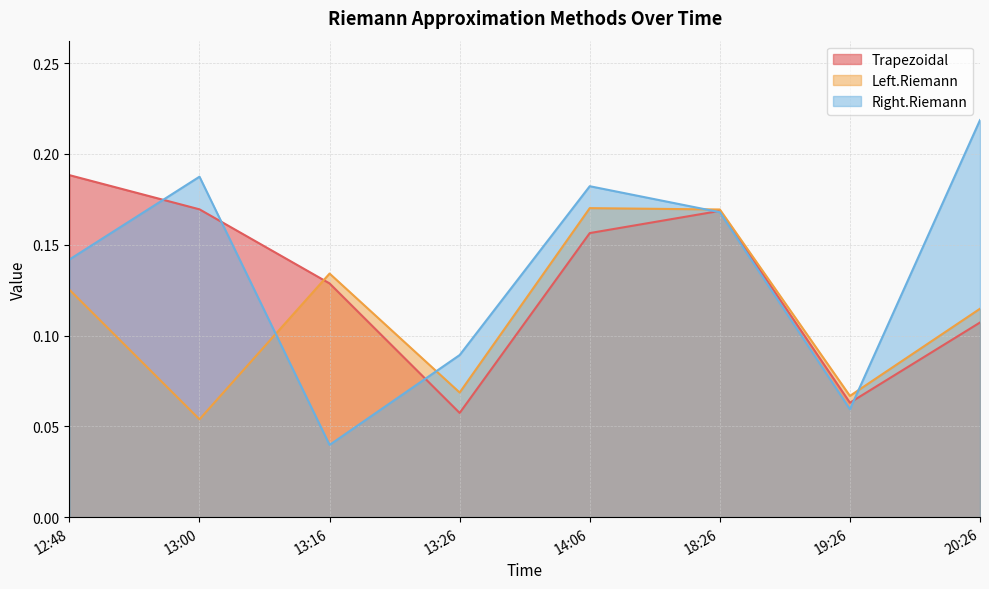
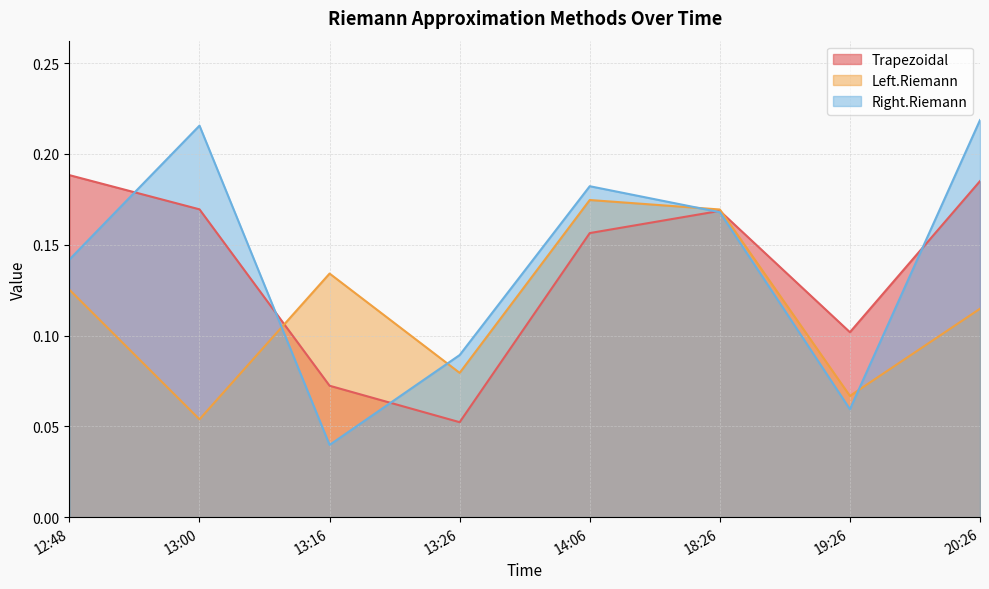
  {
    "Trapezoidal": {
      "12:48": 0.188,
      "13:00": 0.170,
-     "13:16": 0.129,
-     "13:26": 0.057,
+     "13:16": 0.072,
+     "13:26": 0.052,
      "14:06": 0.156,
-     "19:26": 0.063,
-     "20:26": 0.107
+     "19:26": 0.102,
+     "20:26": 0.185
    },
    "Left.Riemann": {
      "12:48": 0.125,
      "13:00": 0.054,
      "13:16": 0.134,
-     "13:26": 0.069,
-     "14:06": 0.170,
+     "13:26": 0.079,
+     "14:06": 0.175,
      "19:26": 0.067,
      "20:26": 0.115
    },
    "Right.Riemann": {
      "12:48": 0.142,
-     "13:00": 0.187,
+     "13:00": 0.216,
      "13:16": 0.040,
      "13:26": 0.089,
      "14:06": 0.182,
      "19:26": 0.059,
      "20:26": 0.219
    }
  }
